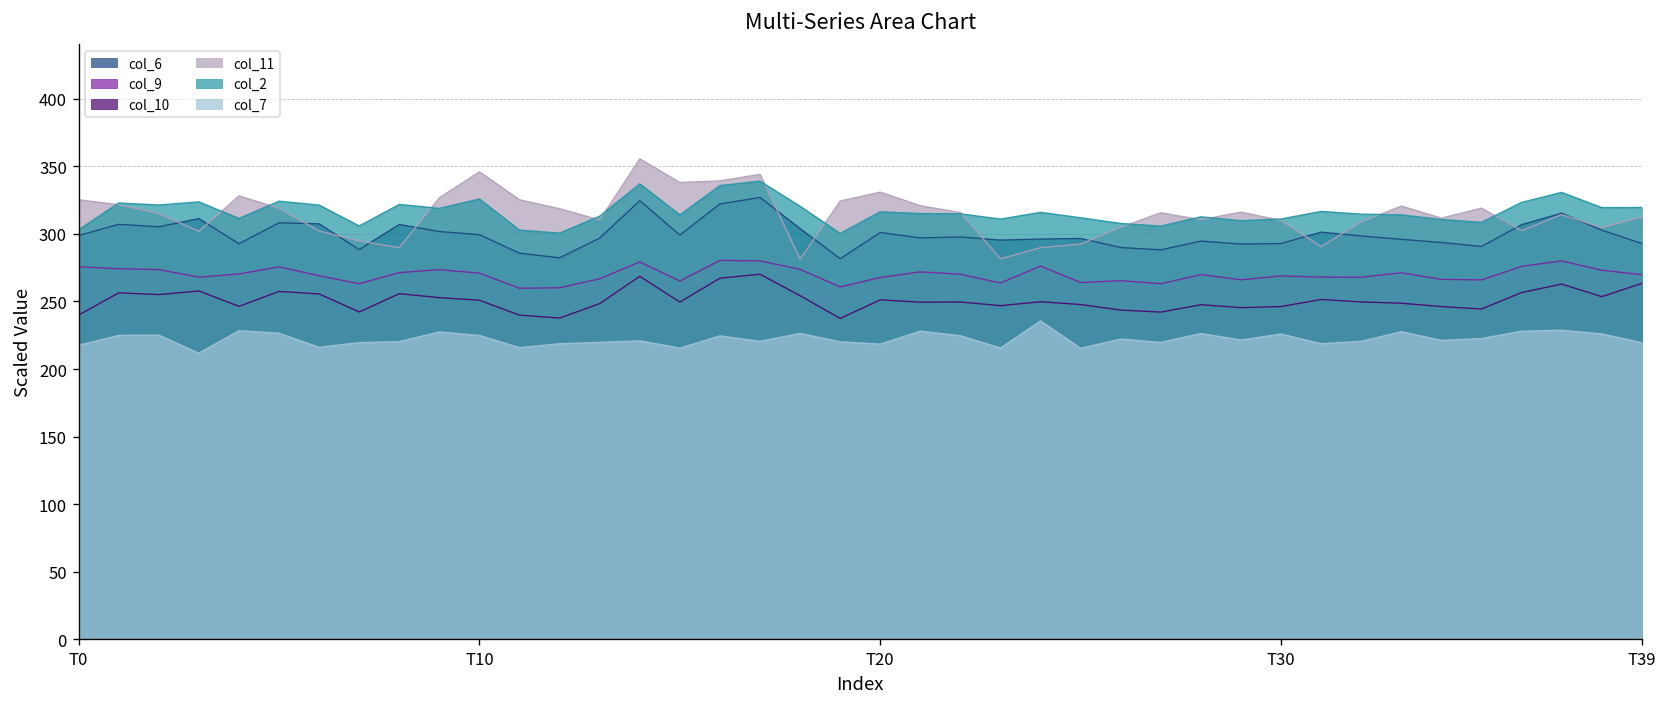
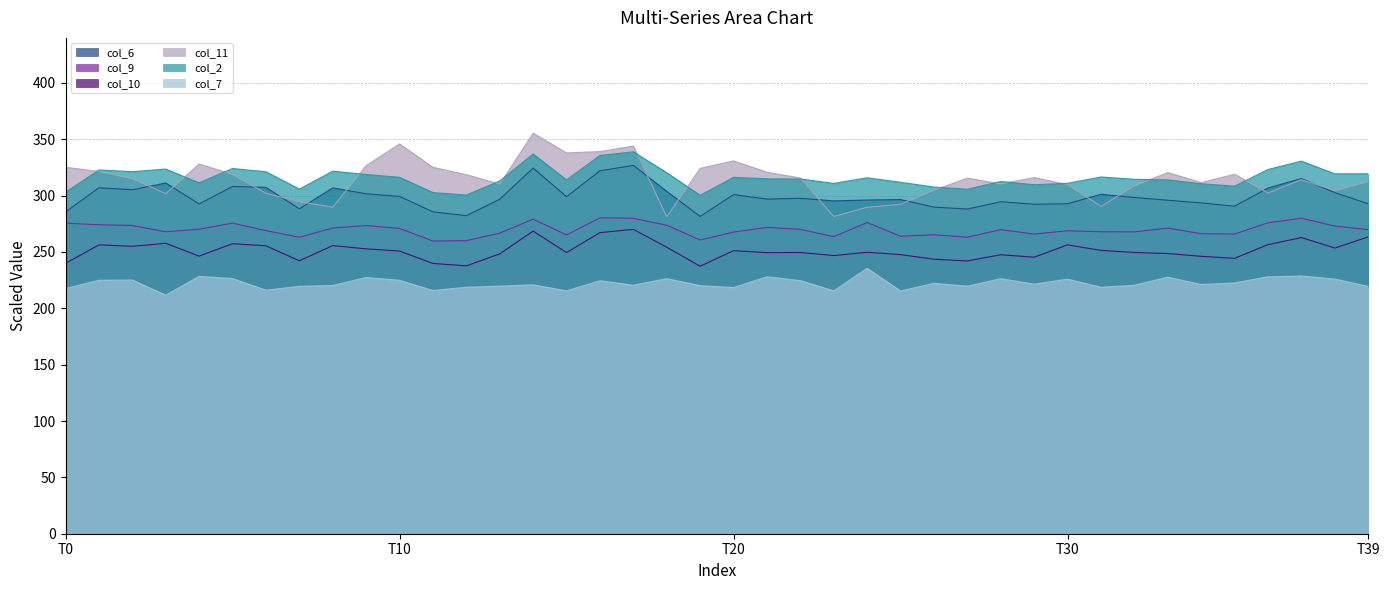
  {
    "col_6": {
-     "T0": 299,
+     "T0": 285,
      "T10": 299,
      "T20": 301,
      "T30": 293,
      "T39": 293
    },
    "col_9": {
      "T0": 276,
      "T10": 271,
      "T20": 268,
      "T30": 269,
      "T39": 270
    },
    "col_10": {
      "T0": 240,
      "T10": 251,
      "T20": 251,
-     "T30": 246,
+     "T30": 256,
      "T39": 263
    },
    "col_2": {
      "T0": 303,
-     "T10": 326,
+     "T10": 316,
      "T20": 316,
      "T39": 319
    }
  }
